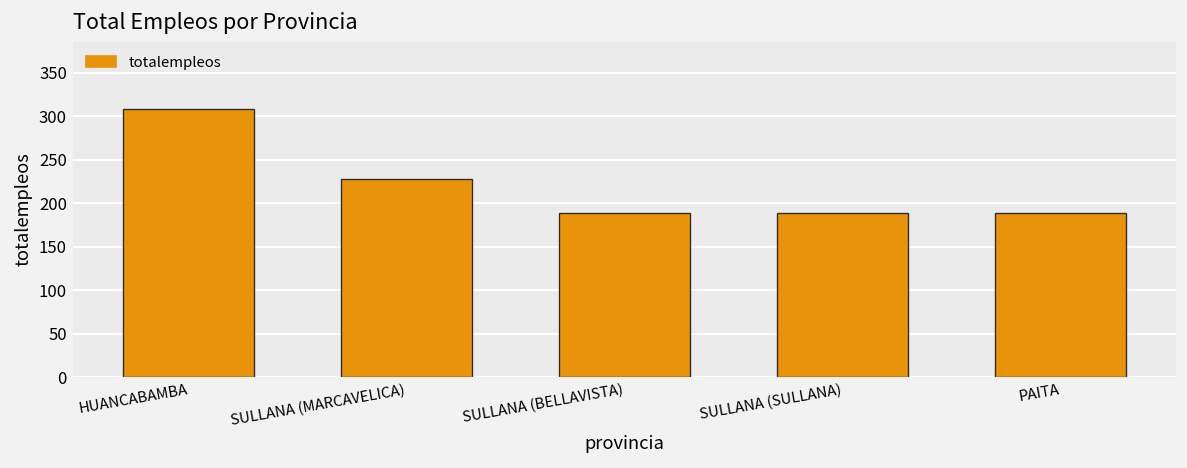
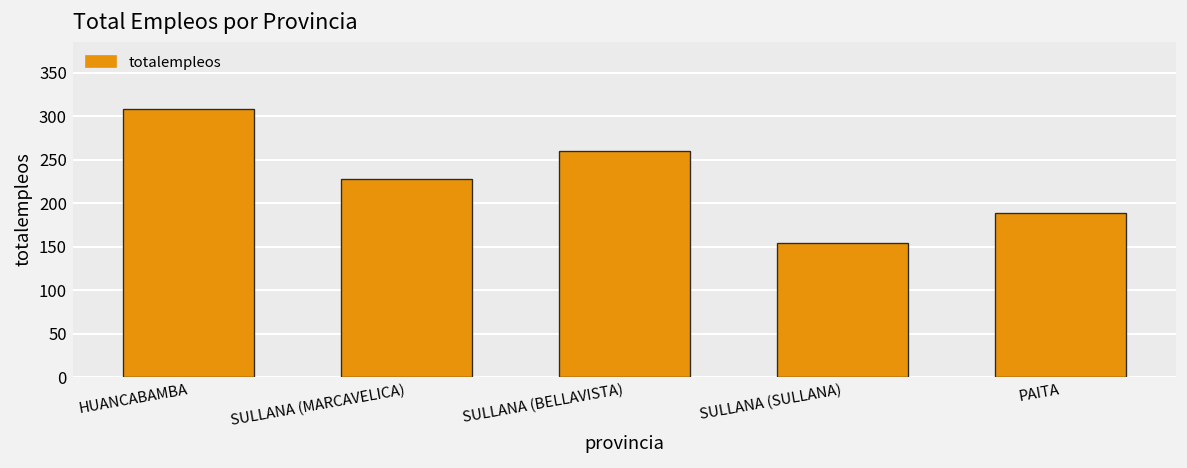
  {
    "HUANCABAMBA": 310,
    "SULLANA (MARCAVELICA)": 230,
-   "SULLANA (BELLAVISTA)": 190,
-   "SULLANA (SULLANA)": 190,
+   "SULLANA (BELLAVISTA)": 260,
+   "SULLANA (SULLANA)": 150,
    "PAITA": 190
  }
